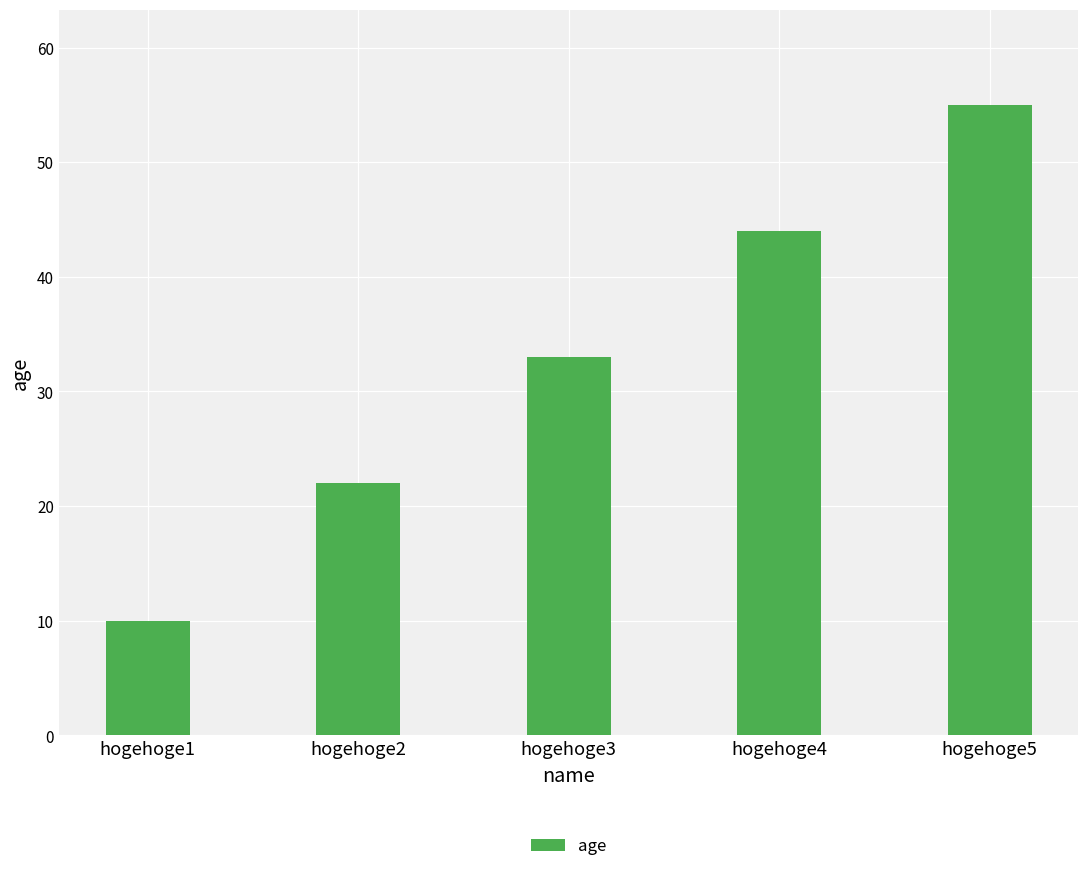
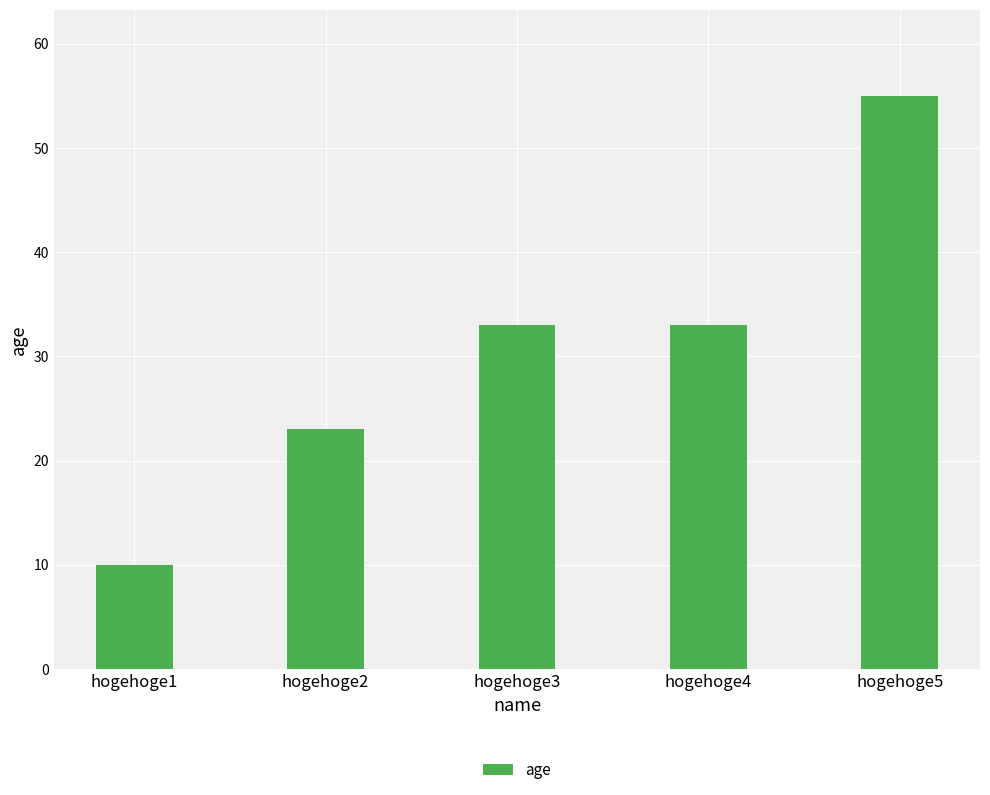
  {
    "hogehoge1": 10,
-   "hogehoge2": 22,
+   "hogehoge2": 23,
    "hogehoge3": 33,
-   "hogehoge4": 44,
+   "hogehoge4": 33,
    "hogehoge5": 55
  }
